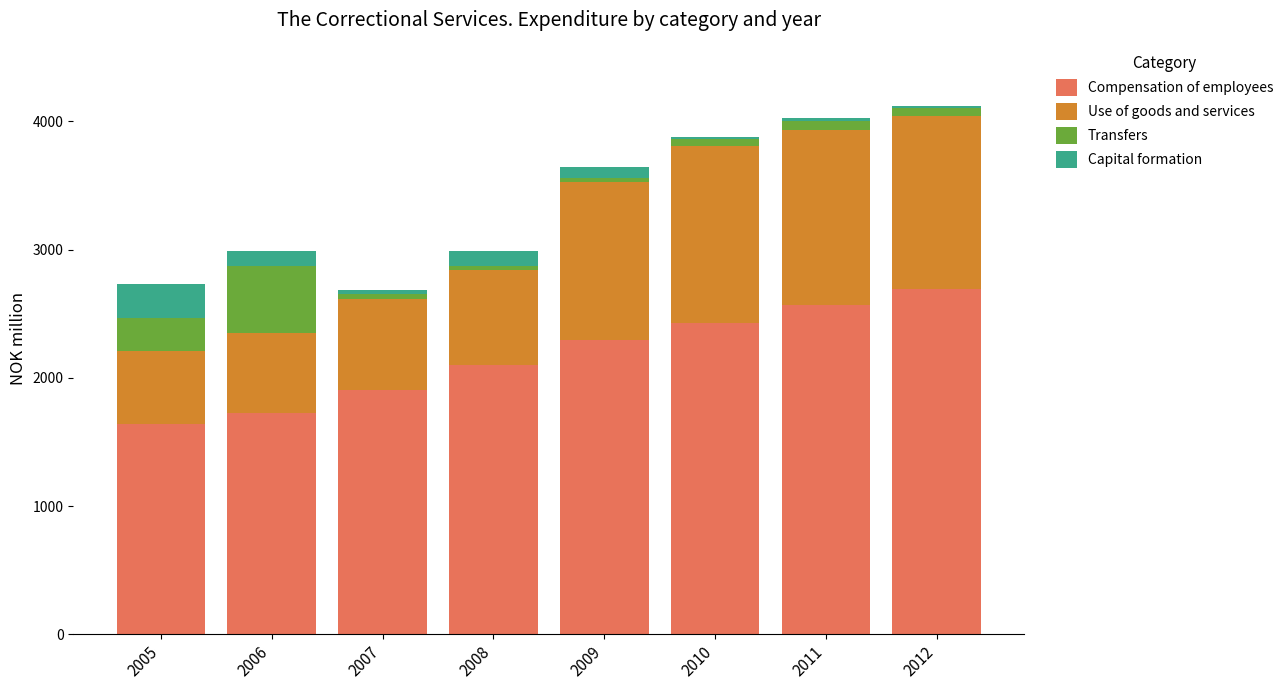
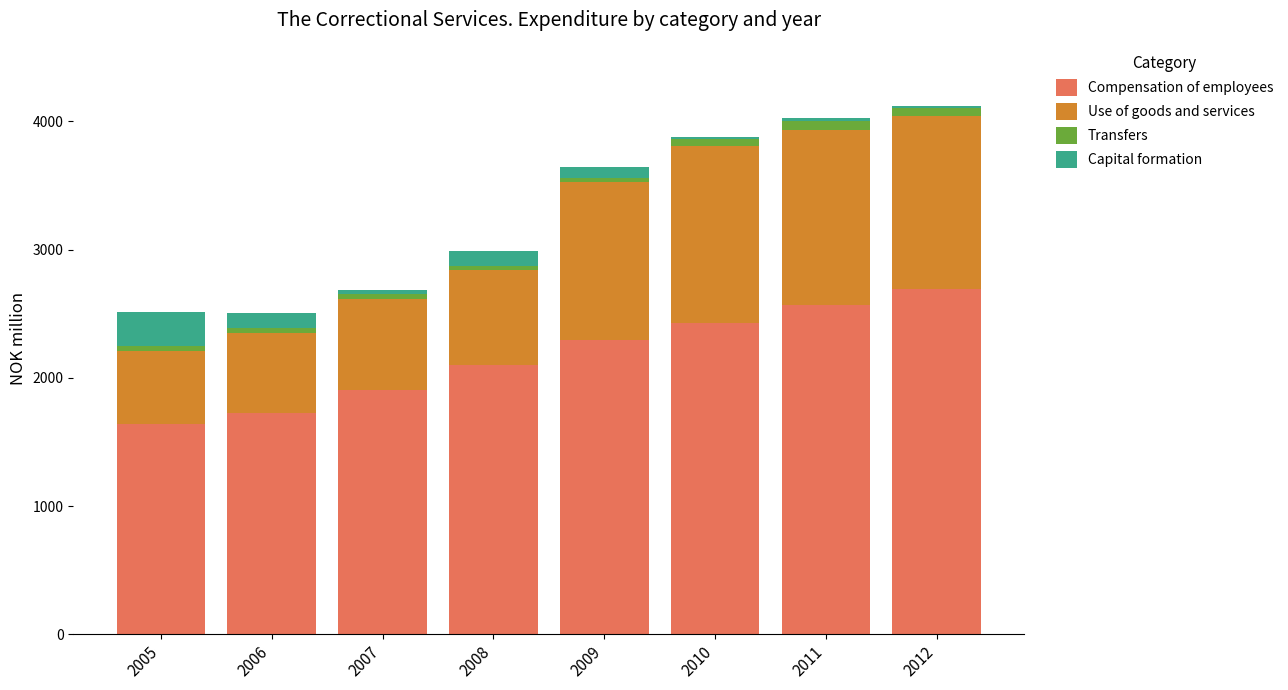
  {
    "Transfers": {
-     "2005": 260,
-     "2006": 520,
+     "2005": 40,
+     "2006": 40,
      "2007": 40,
      "2008": 30,
      "2009": 30,
      "2010": 50,
      "2011": 70,
      "2012": 60
    },
    "Capital formation": {
      "2005": 270,
      "2006": 120,
      "2007": 30,
      "2008": 120,
      "2009": 80,
      "2010": 20,
      "2011": 20
    }
  }
